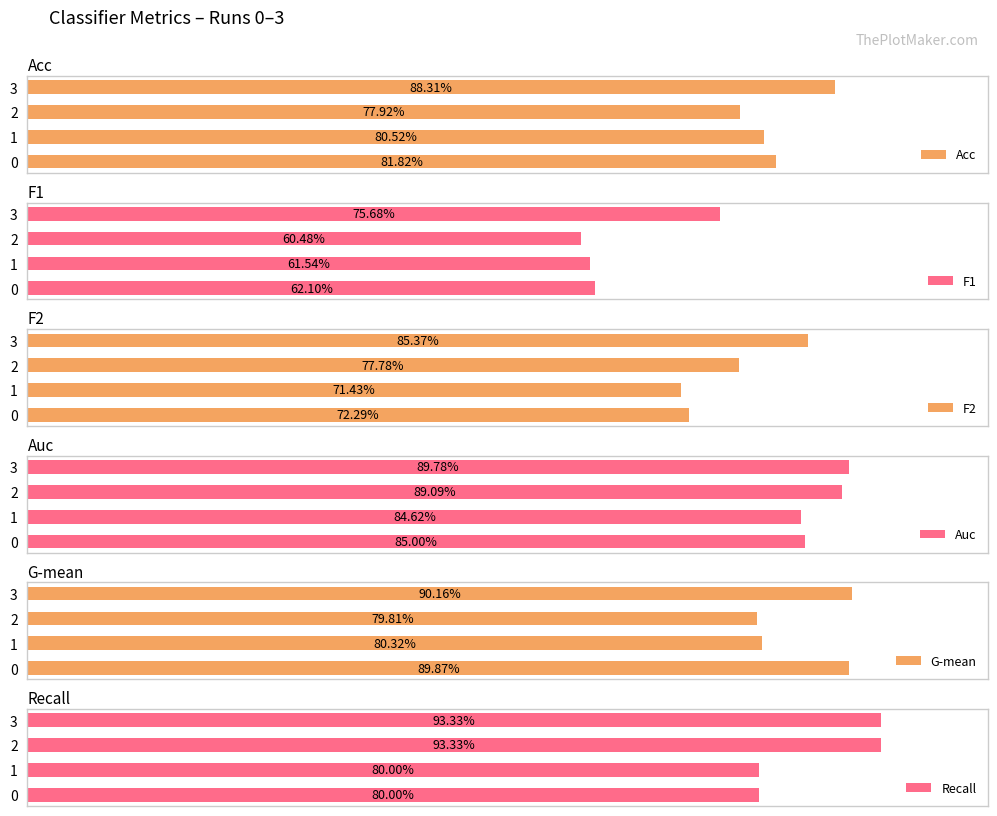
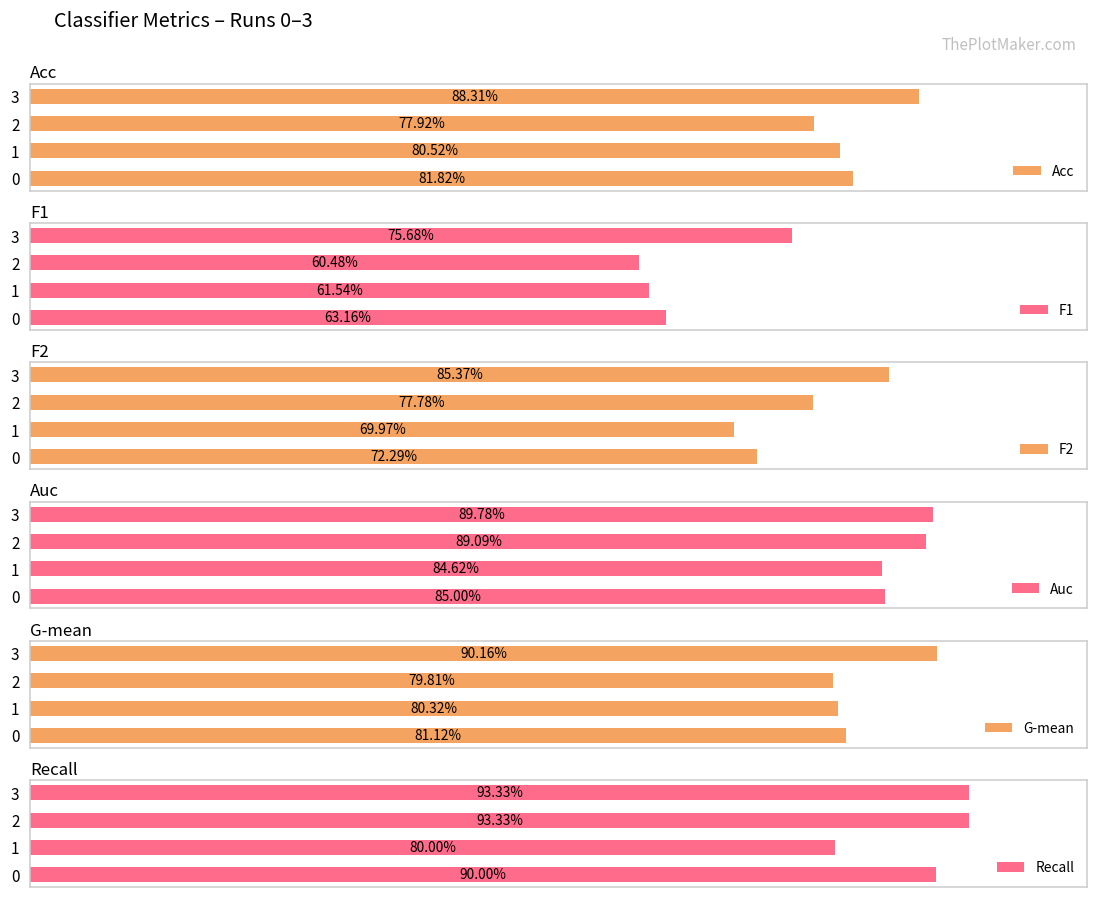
  {
    "Acc": {
      "3": "88.31%",
      "2": "77.92%",
      "1": "80.52%",
      "0": "81.82%"
    },
    "F1": {
      "3": "75.68%",
      "2": "60.48%",
      "1": "61.54%",
-     "0": "62.10%"
+     "0": "63.16%"
    },
    "F2": {
      "3": "85.37%",
      "2": "77.78%",
-     "1": "71.43%",
+     "1": "69.97%",
      "0": "72.29%"
    },
    "Auc": {
      "3": "89.78%",
      "2": "89.09%",
      "1": "84.62%",
      "0": "85.00%"
    },
    "G-mean": {
      "3": "90.16%",
      "2": "79.81%",
      "1": "80.32%",
-     "0": "89.87%"
+     "0": "81.12%"
    },
    "Recall": {
      "3": "93.33%",
      "2": "93.33%",
      "1": "80.00%",
-     "0": "80.00%"
+     "0": "90.00%"
    }
  }
